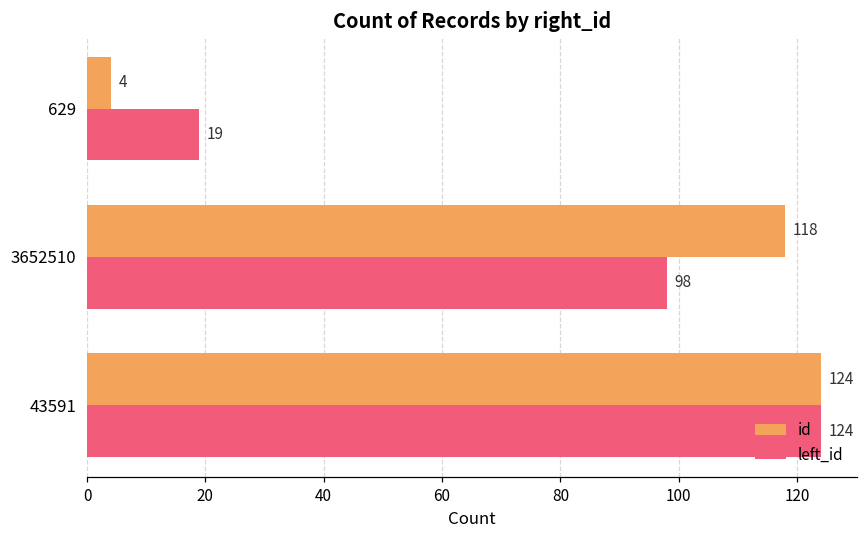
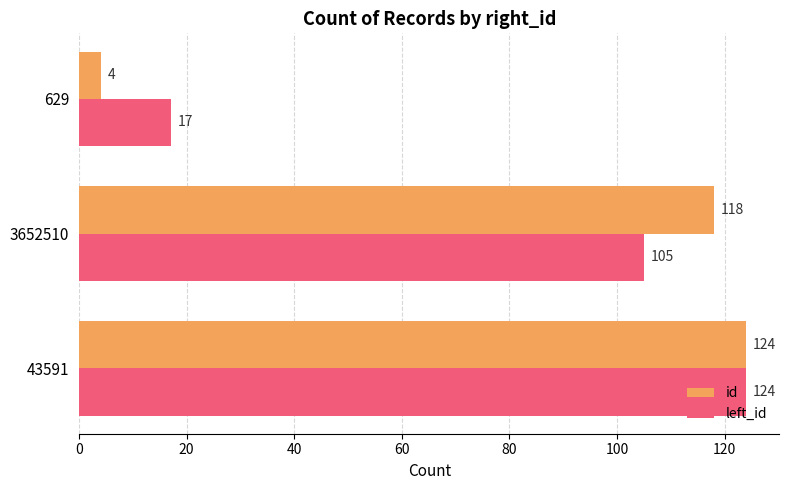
  {
    "id": {
      "629": 4,
      "3652510": 118,
      "43591": 124
    },
    "left_id": {
-     "629": 19,
-     "3652510": 98,
+     "629": 17,
+     "3652510": 105,
      "43591": 124
    }
  }
